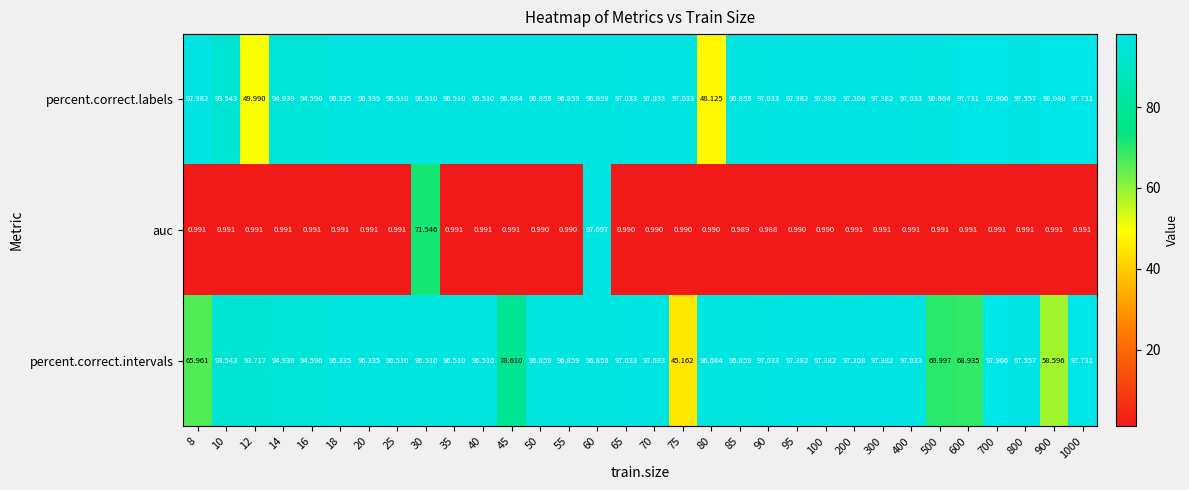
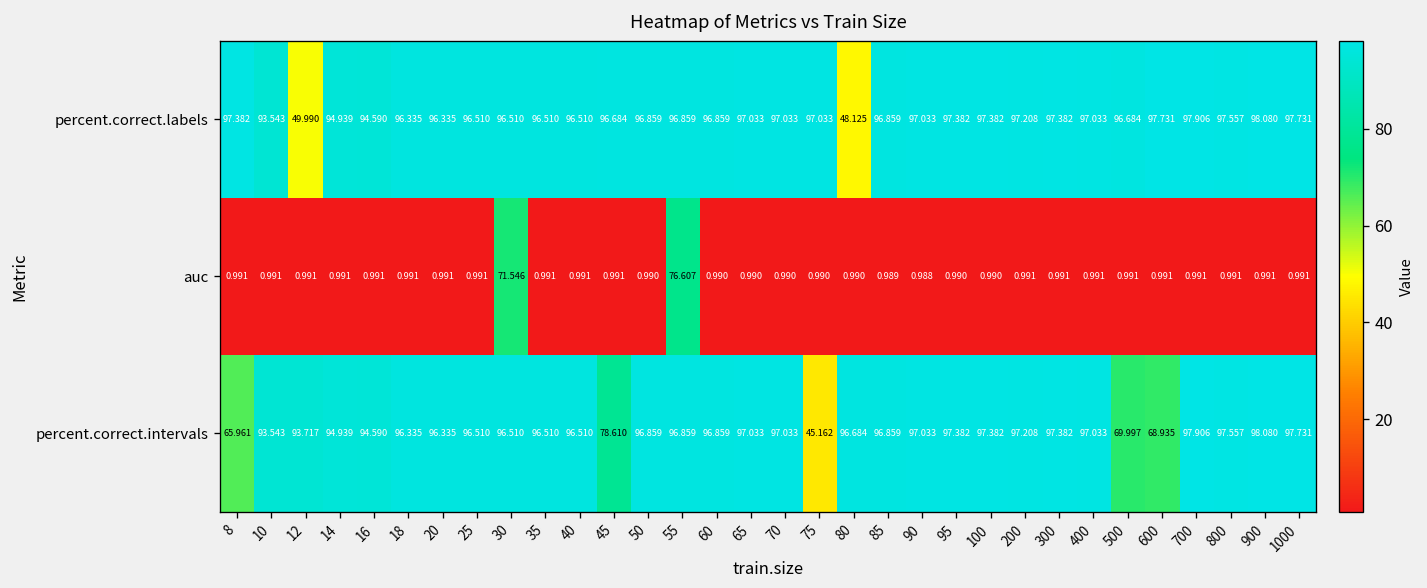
  {
    "percent.correct.labels": {
      "8": 97.382,
      "10": 93.543,
      "12": 49.990,
      "14": 94.939,
      "16": 94.590,
      "18": 96.335,
      "20": 96.335,
      "25": 96.510,
      "30": 96.510,
      "35": 96.510,
      "40": 96.510,
      "45": 96.684,
      "50": 96.859,
      "55": 96.859,
      "60": 96.859,
      "65": 97.033,
      "70": 97.033,
      "75": 97.033,
      "80": 48.125,
      "85": 96.859,
      "90": 97.033,
      "95": 97.382,
      "100": 97.382,
      "200": 97.208,
      "300": 97.382,
      "400": 97.033,
      "500": 96.684,
      "600": 97.731,
      "700": 97.906,
      "800": 97.557,
      "900": 98.080,
      "1000": 97.731
    },
    "auc": {
      "8": 0.991,
      "10": 0.991,
      "12": 0.991,
      "14": 0.991,
      "16": 0.991,
      "18": 0.991,
      "20": 0.991,
      "25": 0.991,
      "30": 71.546,
      "35": 0.991,
      "40": 0.991,
      "45": 0.991,
      "50": 0.990,
-     "55": 0.990,
-     "60": 97.097,
+     "55": 76.607,
+     "60": 0.990,
      "65": 0.990,
      "70": 0.990,
      "75": 0.990,
      "80": 0.990,
      "85": 0.989,
      "90": 0.988,
      "95": 0.990,
      "100": 0.990,
      "200": 0.991,
      "300": 0.991,
      "400": 0.991,
      "500": 0.991,
      "600": 0.991,
      "700": 0.991,
      "800": 0.991,
      "900": 0.991,
      "1000": 0.991
    },
    "percent.correct.intervals": {
      "8": 65.961,
      "10": 93.543,
      "12": 93.717,
      "14": 94.939,
      "16": 94.590,
      "18": 96.335,
      "20": 96.335,
      "25": 96.510,
      "30": 96.510,
      "35": 96.510,
      "40": 96.510,
      "45": 78.610,
      "50": 96.859,
      "55": 96.859,
      "60": 96.859,
      "65": 97.033,
      "70": 97.033,
      "75": 45.162,
      "80": 96.684,
      "85": 96.859,
      "90": 97.033,
      "95": 97.382,
      "100": 97.382,
      "200": 97.208,
      "300": 97.382,
      "400": 97.033,
      "500": 69.997,
      "600": 68.935,
      "700": 97.906,
      "800": 97.557,
-     "900": 58.596,
+     "900": 98.080,
      "1000": 97.731
    }
  }
